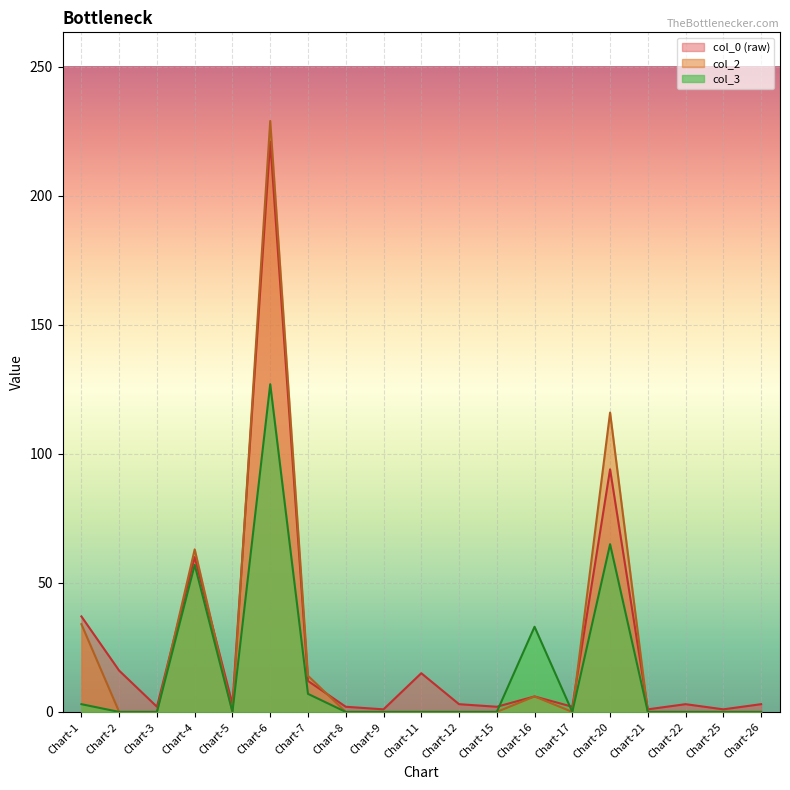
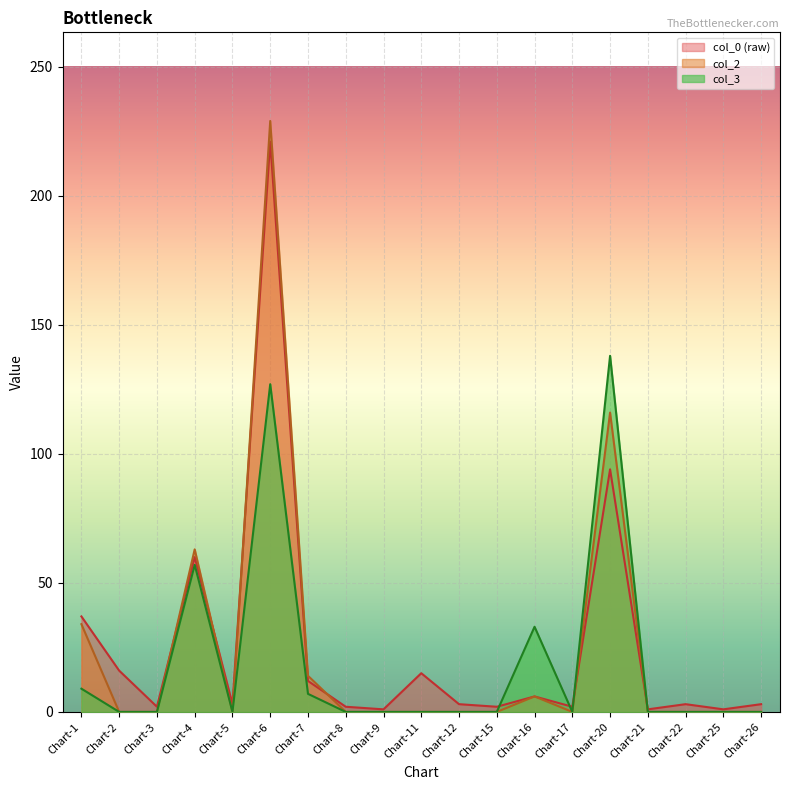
  {
    "col_3": {
-     "Chart-1": 3,
+     "Chart-1": 9,
      "Chart-4": 57,
      "Chart-6": 127,
      "Chart-7": 7,
      "Chart-16": 33,
-     "Chart-20": 65
+     "Chart-20": 138
    }
  }
